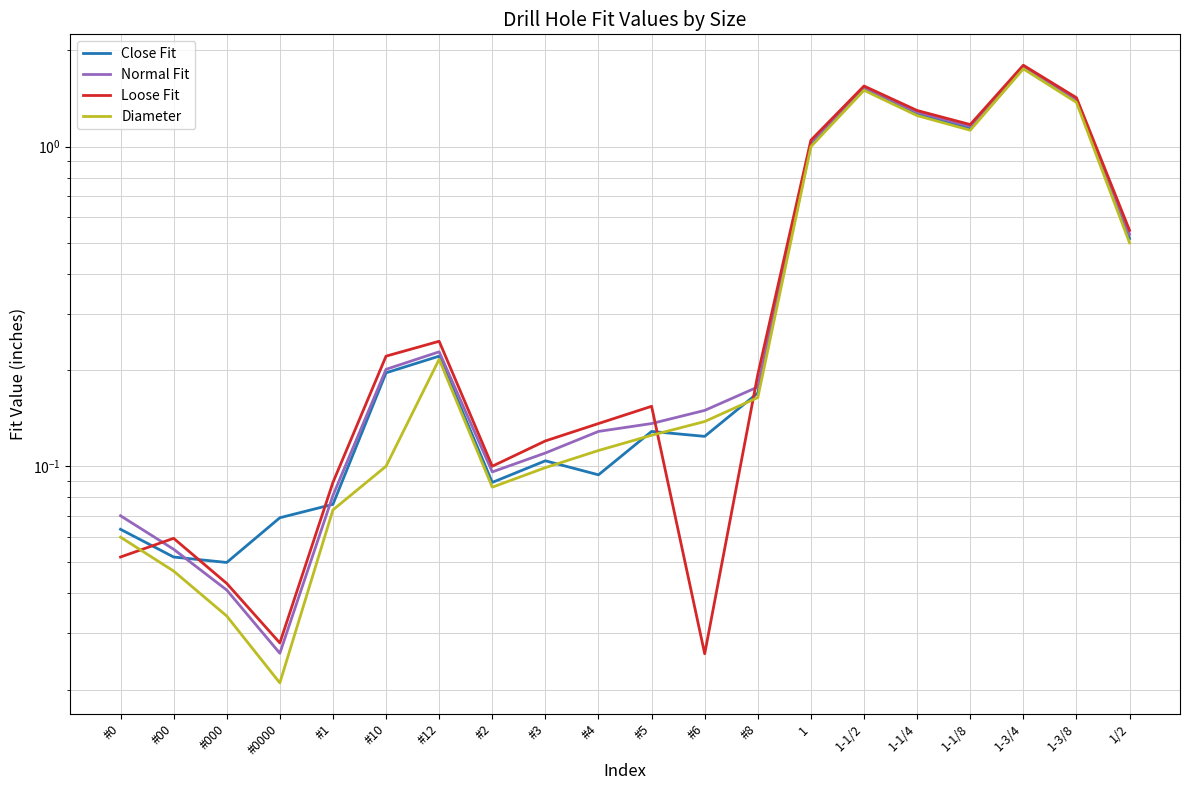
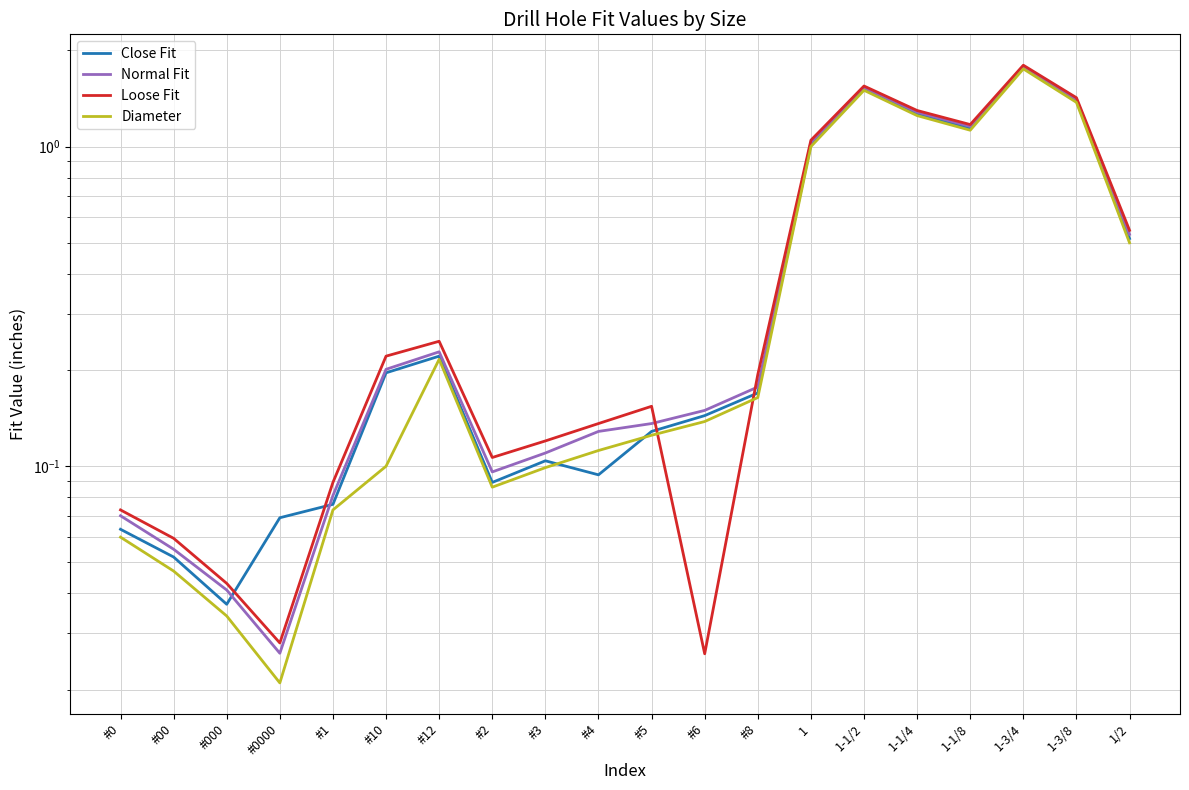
  {
    "Close Fit": {
      "#0": 0.064,
      "#00": 0.052,
-     "#000": 0.050,
+     "#000": 0.037,
      "#0000": 0.069,
      "#1": 0.076,
      "#10": 0.20,
      "#12": 0.22,
      "#2": 0.089,
      "#3": 0.104,
      "#4": 0.094,
      "#5": 0.129,
-     "#6": 0.124,
+     "#6": 0.14,
      "#8": 0.17,
      "1/2": 0.52
    },
    "Normal Fit": {
      "#0": 0.070,
      "#00": 0.055,
      "#000": 0.041,
      "#0000": 0.026,
      "#1": 0.081,
      "#10": 0.20,
      "#12": 0.23,
      "#2": 0.096,
      "#3": 0.110,
      "#4": 0.129,
      "#5": 0.136,
      "#6": 0.15,
      "#8": 0.18,
      "1/2": 0.53
    },
    "Loose Fit": {
-     "#0": 0.052,
+     "#0": 0.073,
      "#00": 0.060,
      "#000": 0.043,
      "#0000": 0.028,
      "#1": 0.089,
      "#10": 0.22,
      "#12": 0.25,
-     "#2": 0.100,
+     "#2": 0.107,
      "#3": 0.120,
      "#4": 0.136,
      "#5": 0.15,
      "#6": 0.026,
      "#8": 0.19,
      "1/2": 0.55
    },
    "Diameter": {
      "#0": 0.060,
      "#00": 0.047,
      "#000": 0.034,
      "#0000": 0.021,
      "#1": 0.073,
      "#10": 0.100,
      "#12": 0.22,
      "#2": 0.086,
      "#3": 0.099,
      "#4": 0.112,
      "#5": 0.125,
      "#6": 0.138,
      "#8": 0.16,
      "1/2": 0.50
    }
  }
